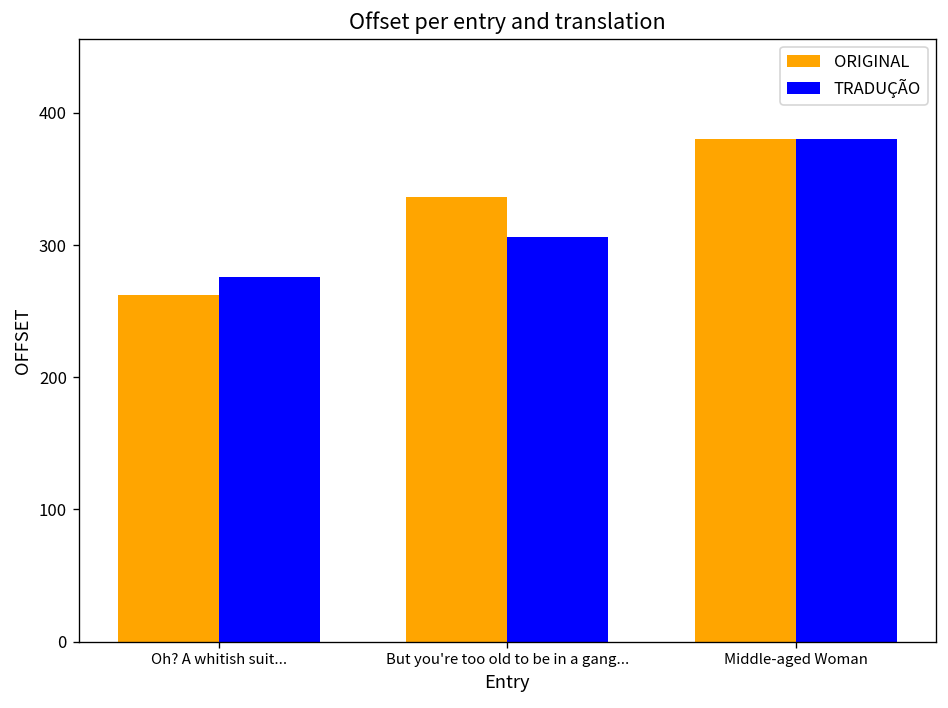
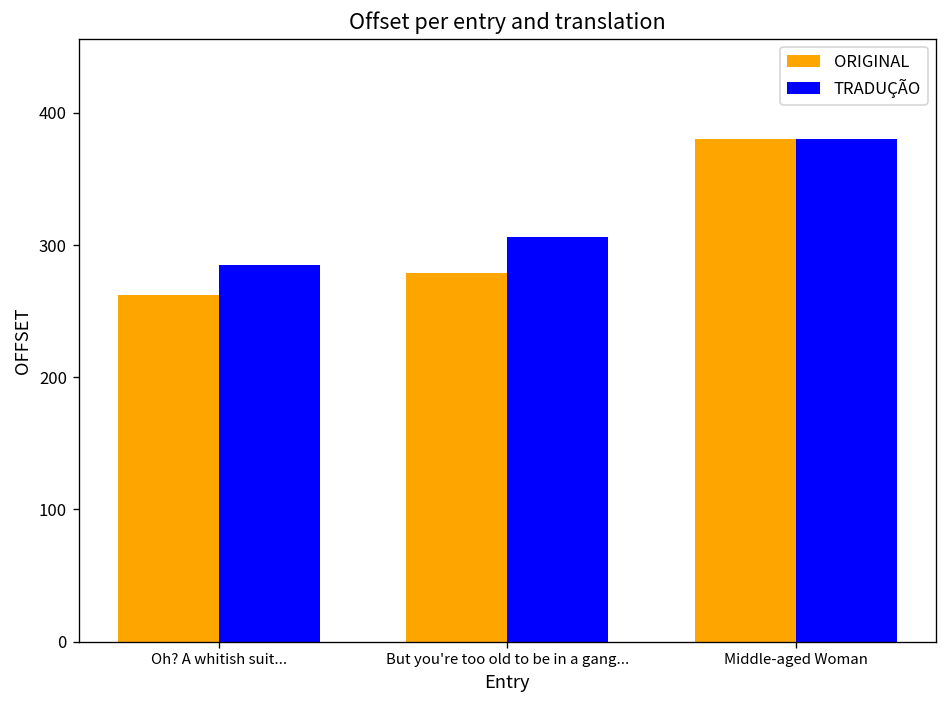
  {
    "ORIGINAL": {
      "Oh? A whitish suit...": 262,
-     "But you're too old to be in a gang...": 336,
+     "But you're too old to be in a gang...": 279,
      "Middle-aged Woman": 380
    },
    "TRADUÇÃO": {
-     "Oh? A whitish suit...": 276,
+     "Oh? A whitish suit...": 285,
      "But you're too old to be in a gang...": 306,
      "Middle-aged Woman": 380
    }
  }
